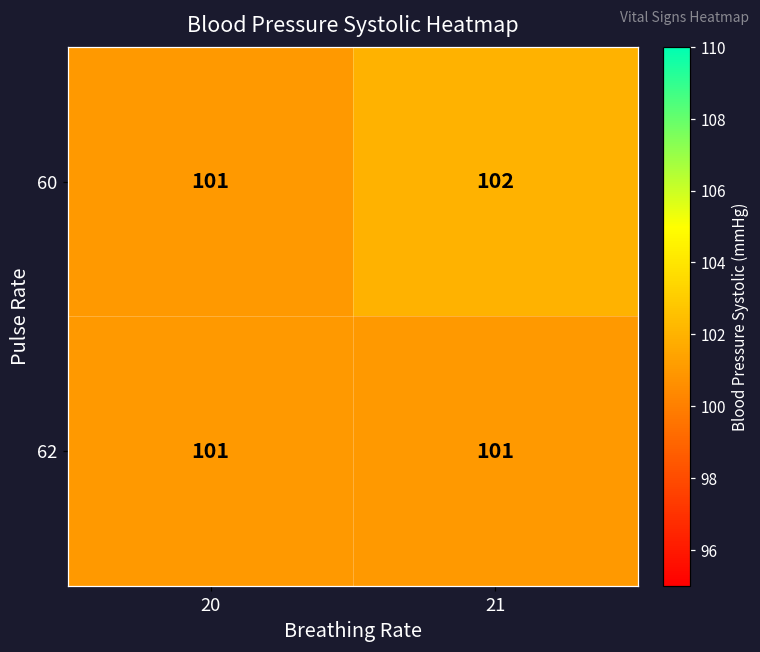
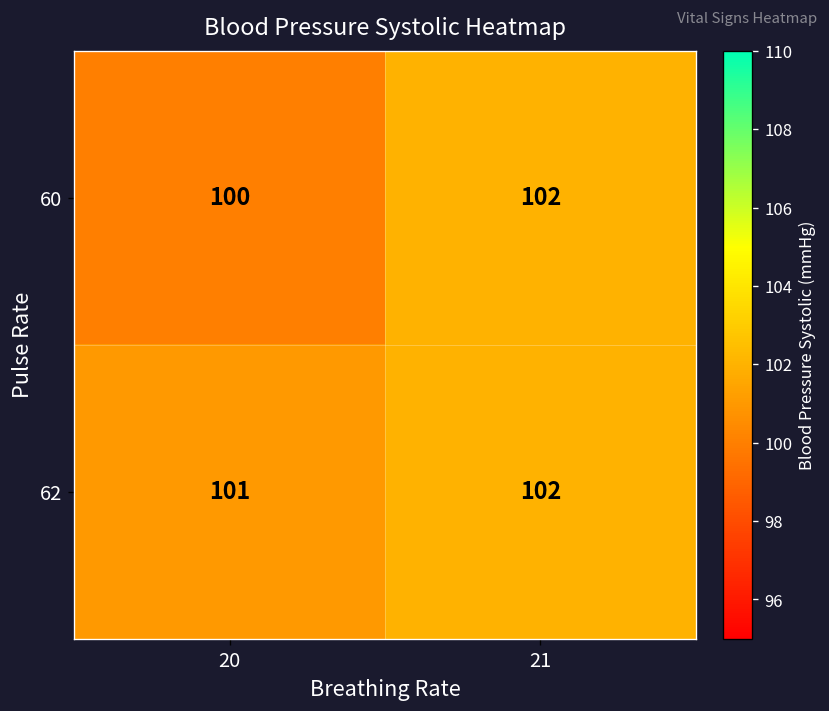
  {
    "60": {
-     "20": 101,
+     "20": 100,
      "21": 102
    },
    "62": {
      "20": 101,
-     "21": 101
+     "21": 102
    }
  }
